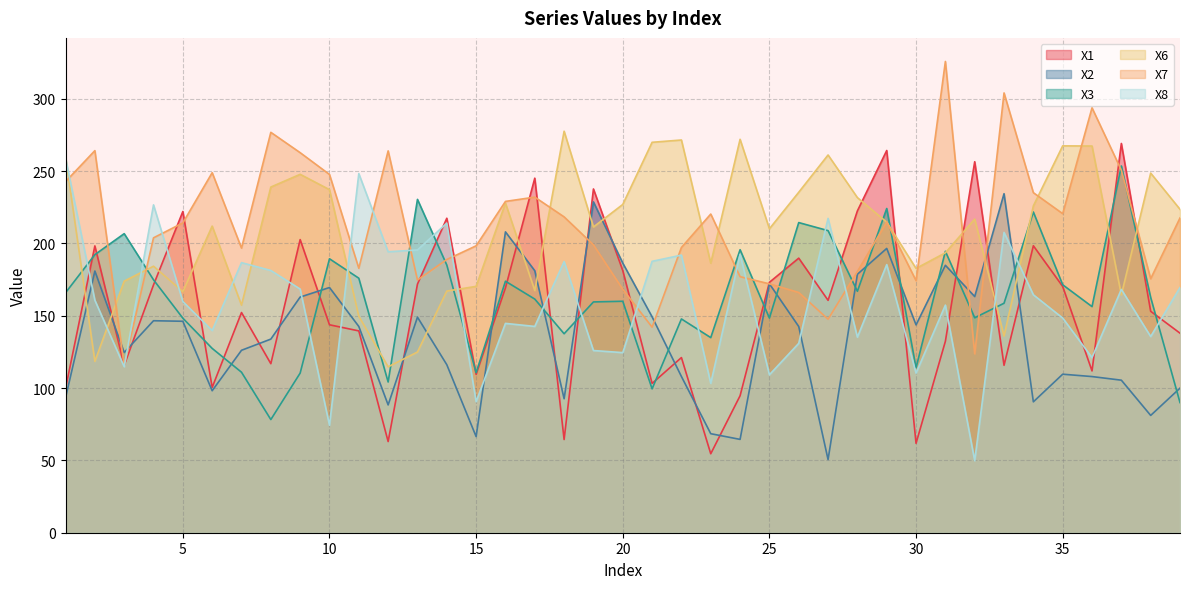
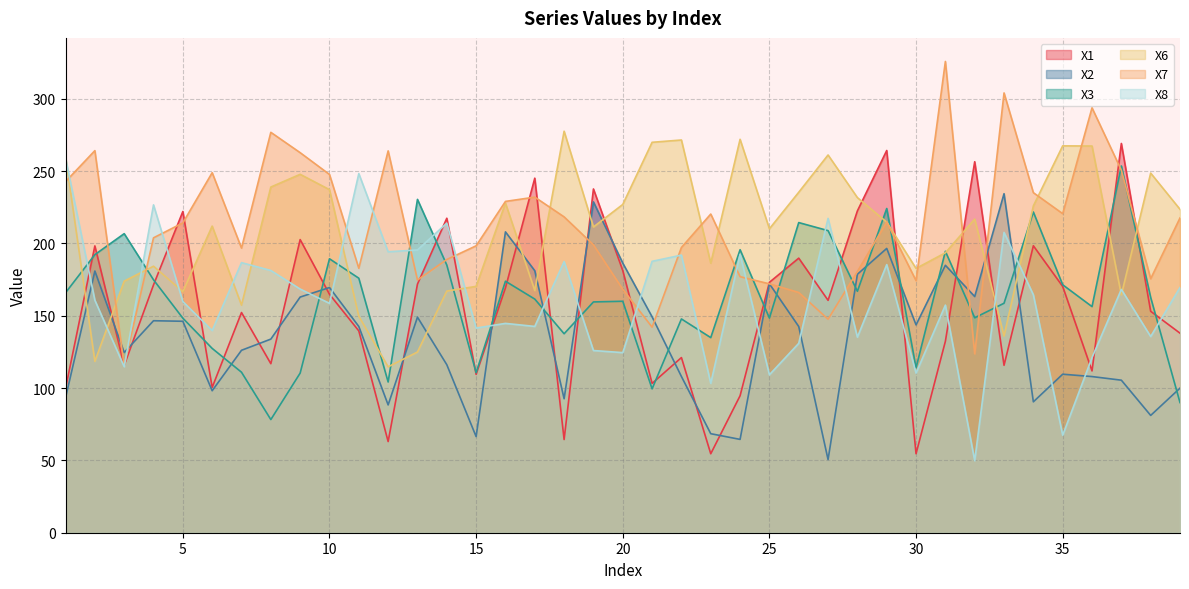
  {
    "X1": {
      "5": 222,
-     "10": 144,
+     "10": 165,
      "20": 181,
-     "30": 62
+     "30": 55
    },
    "X8": {
      "5": 160,
-     "10": 74,
-     "15": 91,
+     "10": 159,
+     "15": 142,
      "20": 125,
      "25": 109,
      "30": 110,
-     "35": 148
+     "35": 67
    }
  }
